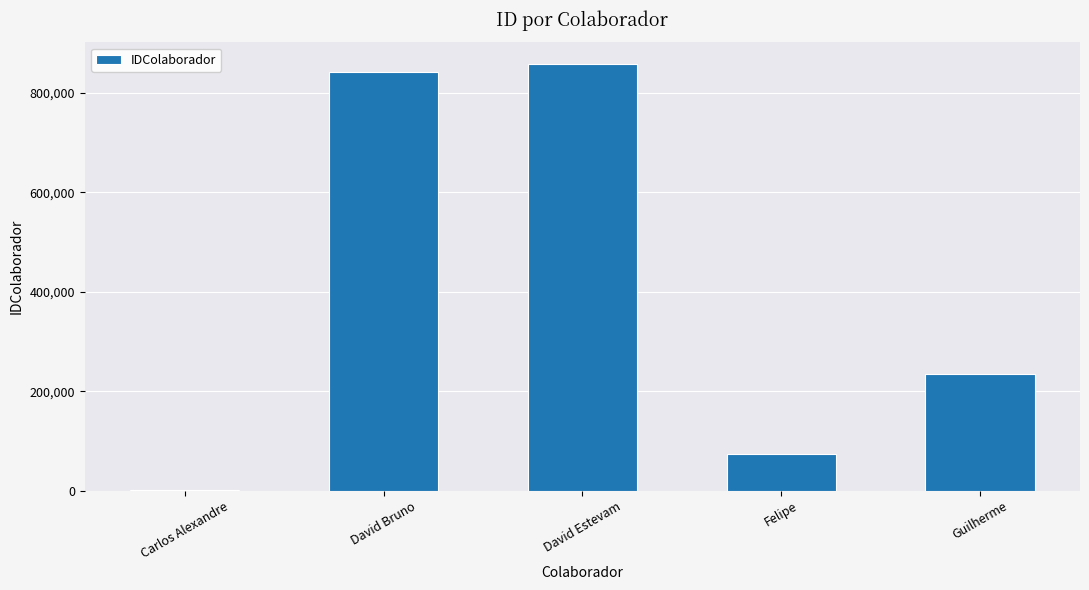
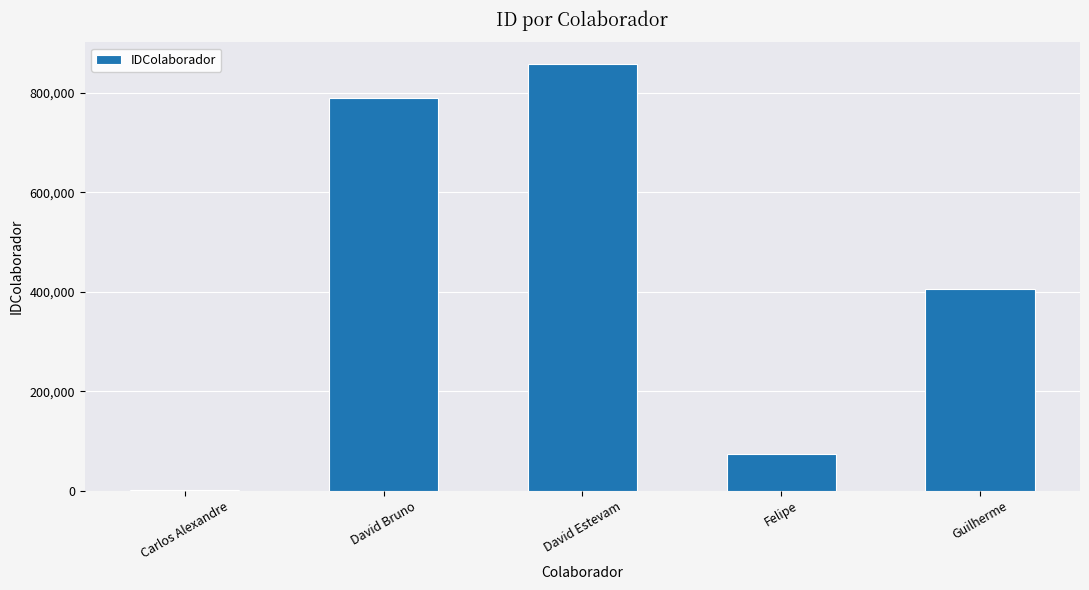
  {
-   "David Bruno": "840,000",
+   "David Bruno": "790,000",
    "David Estevam": "860,000",
    "Felipe": "70,000",
-   "Guilherme": "230,000"
+   "Guilherme": "400,000"
  }
